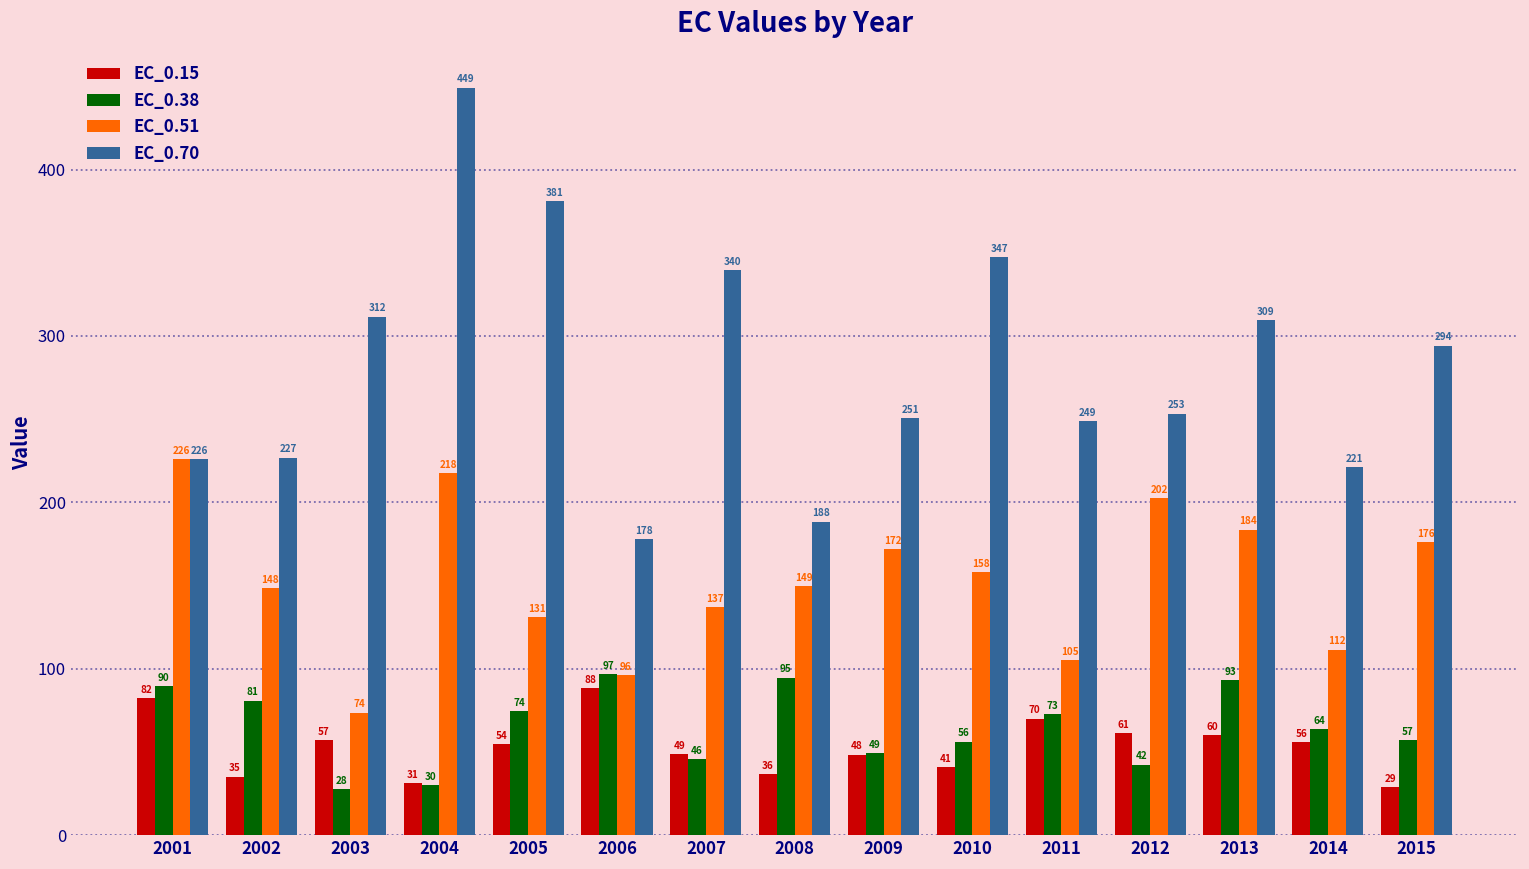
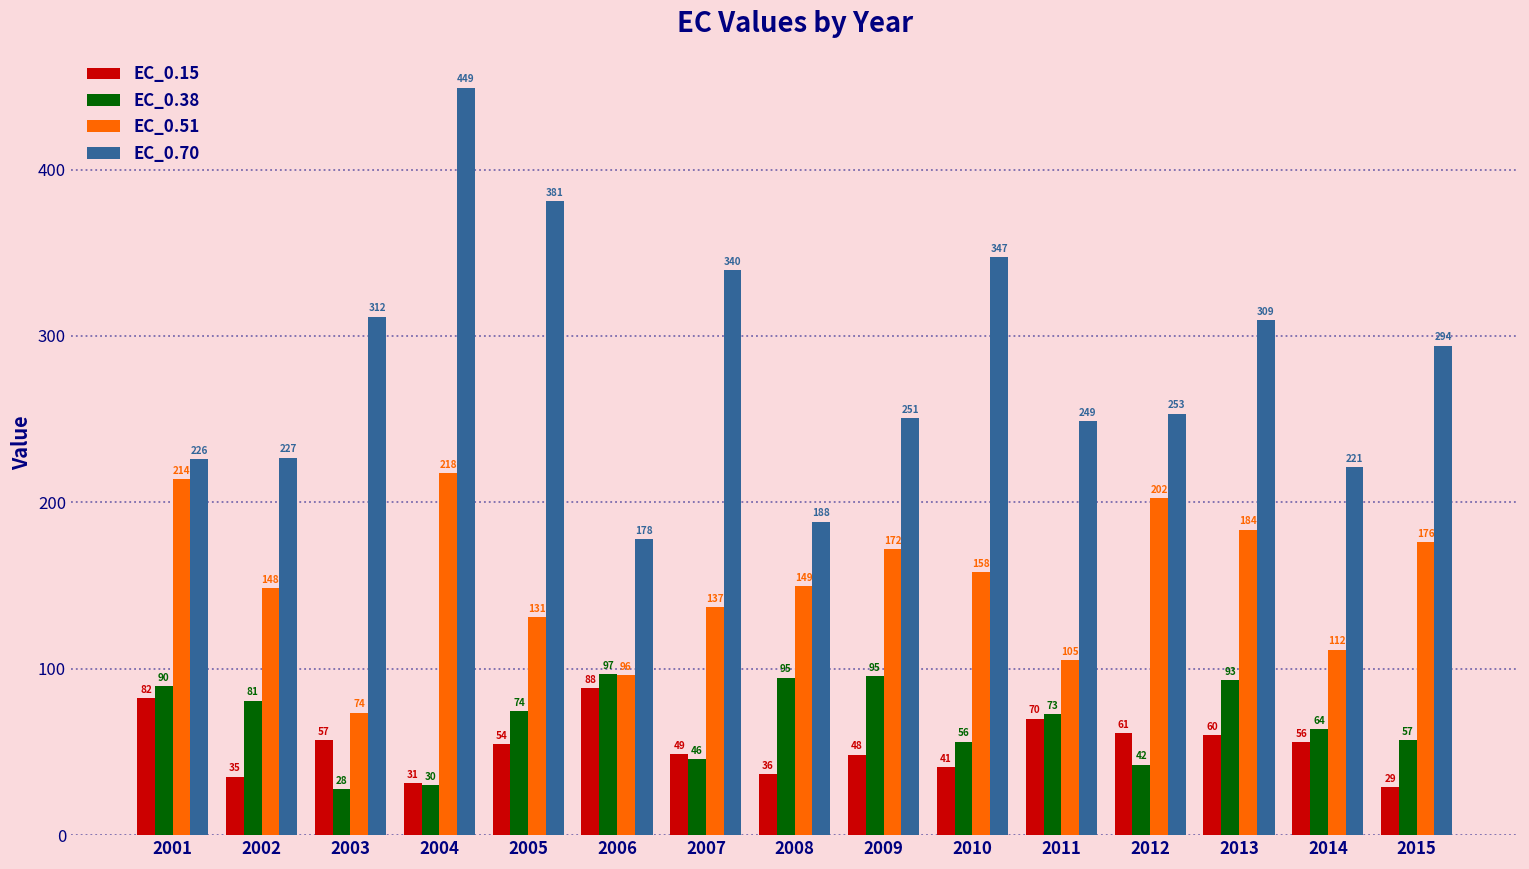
  {
    "EC_0.15": {
      "2001": 82,
      "2002": 35,
      "2003": 57,
      "2004": 31,
      "2005": 54,
      "2006": 88,
      "2007": 49,
      "2008": 36,
      "2009": 48,
      "2010": 41,
      "2011": 70,
      "2012": 61,
      "2013": 60,
      "2014": 56,
      "2015": 29
    },
    "EC_0.38": {
      "2001": 90,
      "2002": 81,
      "2003": 28,
      "2004": 30,
      "2005": 74,
      "2006": 97,
      "2007": 46,
      "2008": 95,
-     "2009": 49,
+     "2009": 95,
      "2010": 56,
      "2011": 73,
      "2012": 42,
      "2013": 93,
      "2014": 64,
      "2015": 57
    },
    "EC_0.51": {
-     "2001": 226,
+     "2001": 214,
      "2002": 148,
      "2003": 74,
      "2004": 218,
      "2005": 131,
      "2006": 96,
      "2007": 137,
      "2008": 149,
      "2009": 172,
      "2010": 158,
      "2011": 105,
      "2012": 202,
      "2013": 184,
      "2014": 112,
      "2015": 176
    },
    "EC_0.70": {
      "2001": 226,
      "2002": 227,
      "2003": 312,
      "2004": 449,
      "2005": 381,
      "2006": 178,
      "2007": 340,
      "2008": 188,
      "2009": 251,
      "2010": 347,
      "2011": 249,
      "2012": 253,
      "2013": 309,
      "2014": 221,
      "2015": 294
    }
  }
